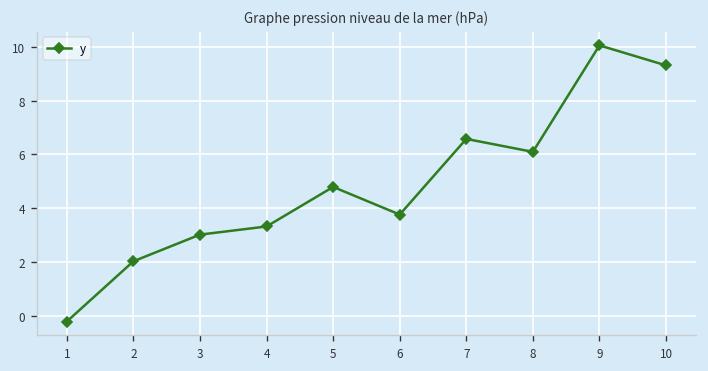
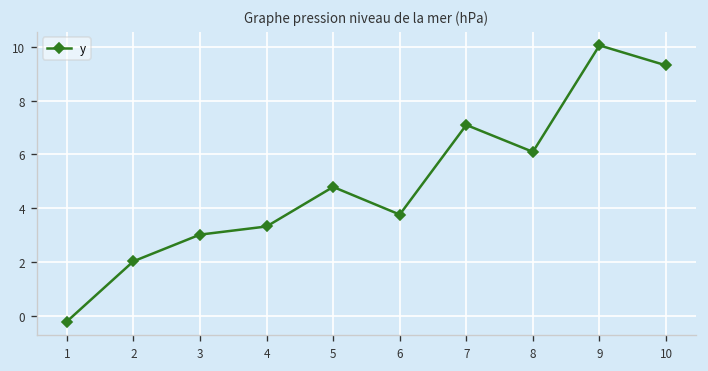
  {
    "1": -0.2,
    "2": 2.0,
    "3": 3.0,
    "4": 3.3,
    "5": 4.8,
    "6": 3.8,
-   "7": 6.6,
+   "7": 7.1,
    "8": 6.1,
    "9": 10.1,
    "10": 9.3
  }
